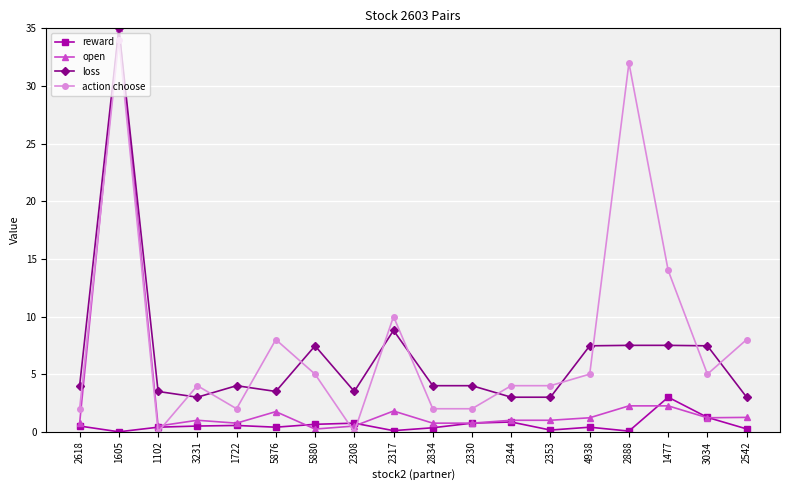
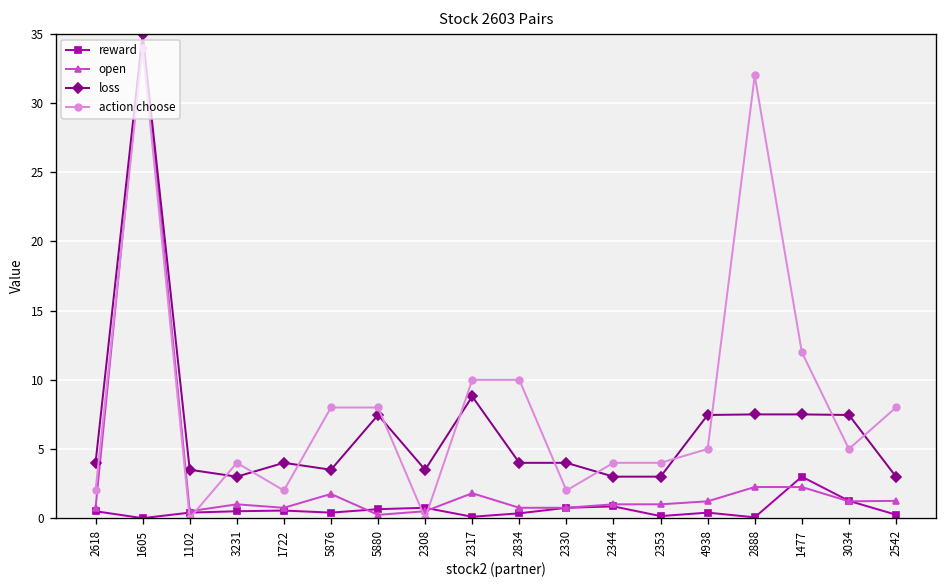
  {
    "open": {
      "2618": 0.7,
      "3231": 1,
      "5876": 1.7,
      "5880": 0.2,
      "2308": 0.5,
      "2317": 2,
      "2834": 0.7,
      "2353": 1,
      "4938": 1.2,
      "2888": 2.2,
      "1477": 2.2,
      "2542": 1.2
    },
    "action choose": {
      "2618": 2,
      "1102": 0,
      "3231": 4,
      "1722": 2,
      "5876": 8,
-     "5880": 5,
+     "5880": 8,
      "2308": 0,
      "2317": 10,
-     "2834": 2,
+     "2834": 10,
      "2330": 2,
      "2344": 4,
      "2353": 4,
      "4938": 5,
      "2888": 32,
-     "1477": 14,
+     "1477": 12,
      "3034": 5,
      "2542": 8
    }
  }
